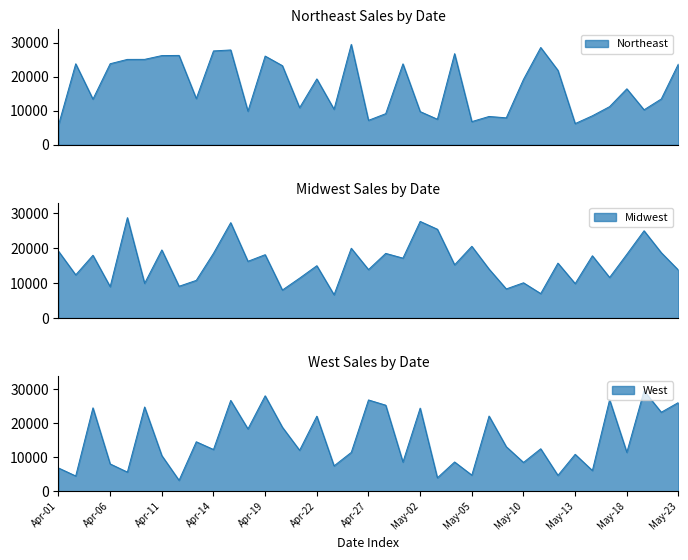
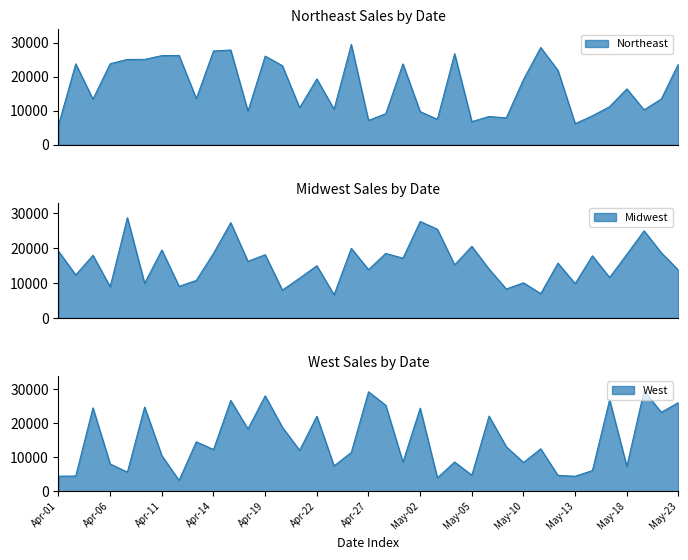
  {
    "West Sales by Date": {
-     "Apr-01": 7000,
+     "Apr-01": 4000,
      "Apr-06": 8000,
      "Apr-11": 11000,
      "Apr-14": 12000,
      "Apr-19": 28000,
      "Apr-22": 22000,
-     "Apr-27": 27000,
+     "Apr-27": 29000,
      "May-02": 24000,
      "May-05": 5000,
      "May-10": 8000,
-     "May-13": 11000,
-     "May-18": 11000,
+     "May-13": 4000,
+     "May-18": 7000,
      "May-23": 26000
    }
  }
